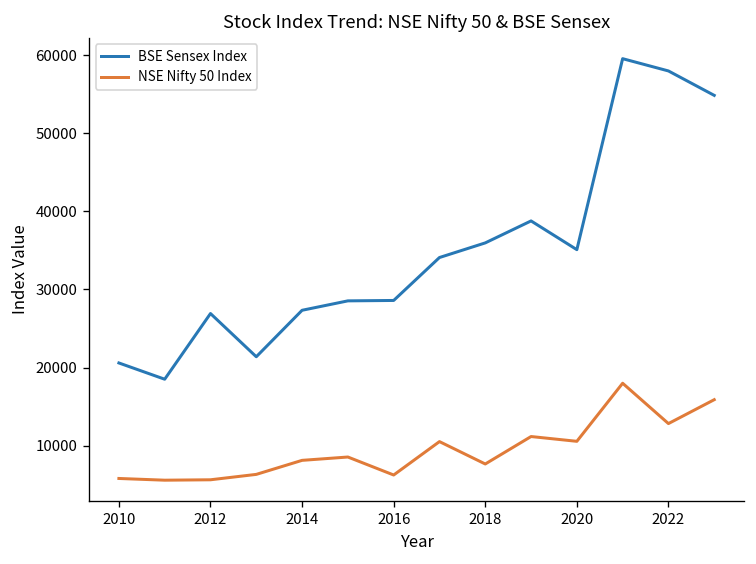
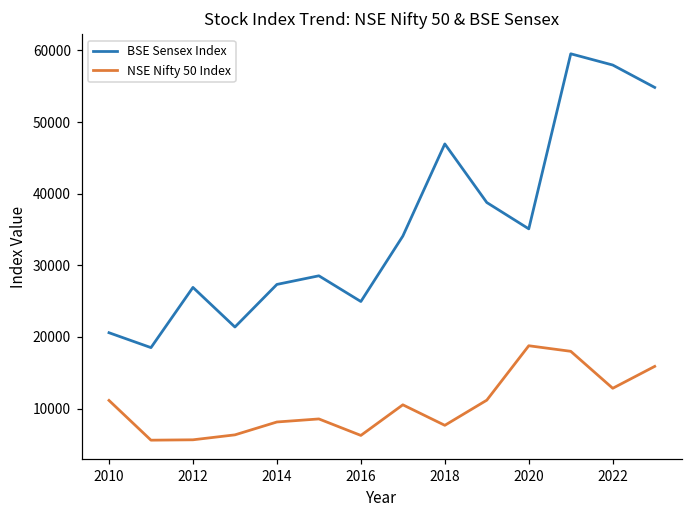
  {
    "BSE Sensex Index": {
      "2010": 21000,
      "2012": 27000,
      "2014": 27000,
-     "2016": 29000,
-     "2018": 36000,
+     "2016": 25000,
+     "2018": 47000,
      "2020": 35000,
      "2022": 58000
    },
    "NSE Nifty 50 Index": {
-     "2010": 6000,
+     "2010": 11000,
      "2012": 6000,
      "2014": 8000,
      "2016": 6000,
      "2018": 8000,
-     "2020": 11000,
+     "2020": 19000,
      "2022": 13000
    }
  }
